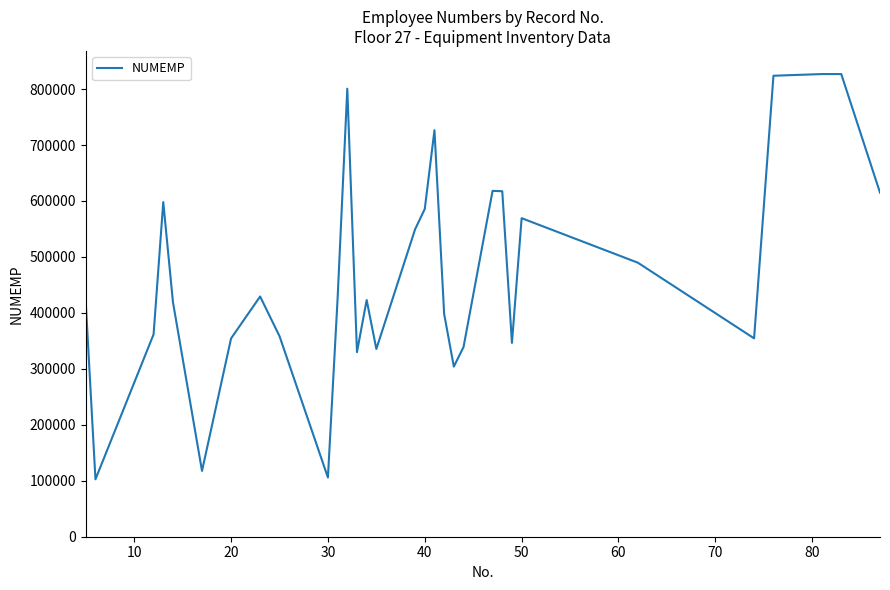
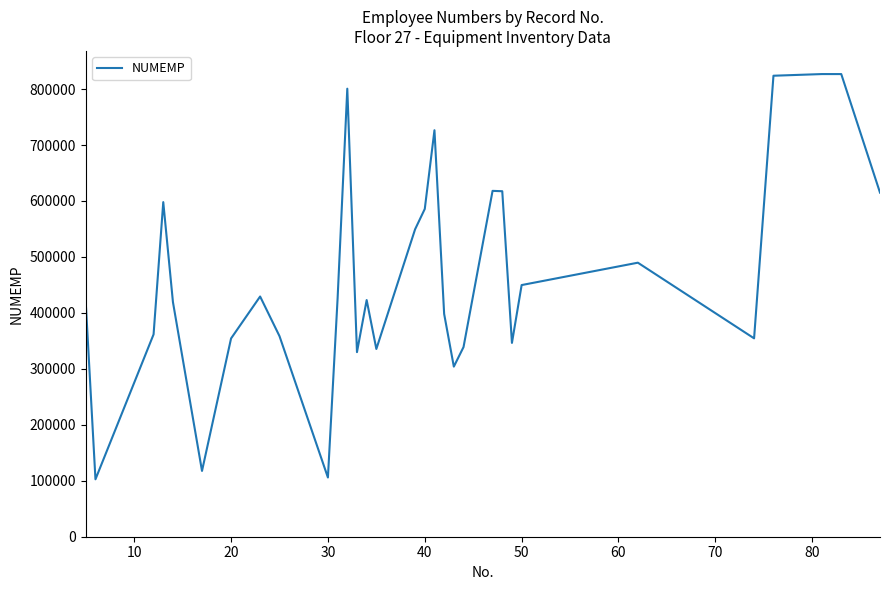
  {
    "20": 350000,
    "30": 110000,
    "40": 590000,
-   "50": 570000
+   "50": 450000
  }
